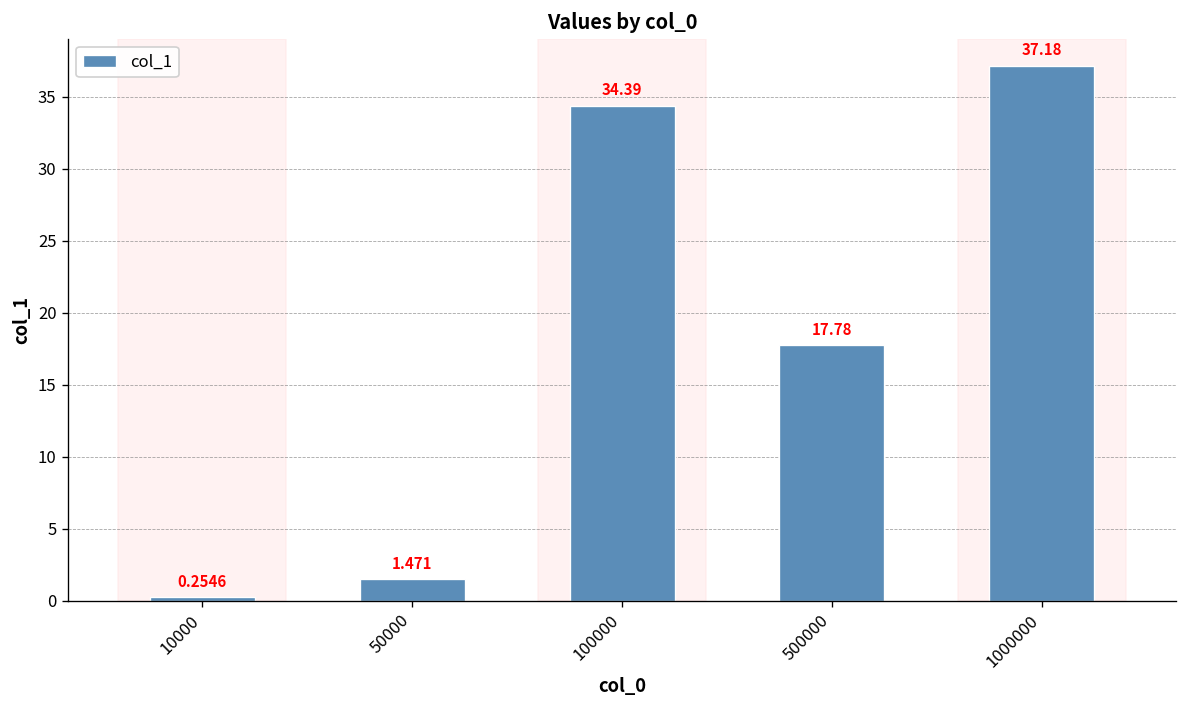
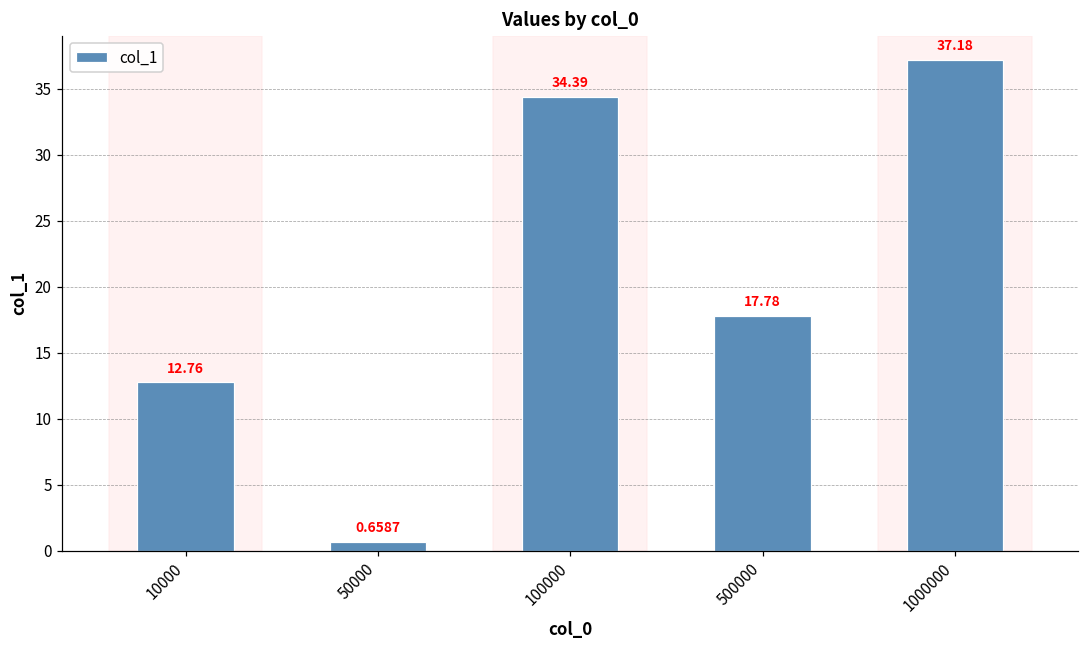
  {
-   "10000": 0.2546,
-   "50000": 1.471,
+   "10000": 12.76,
+   "50000": 0.6587,
    "100000": 34.39,
    "500000": 17.78,
    "1000000": 37.18
  }
